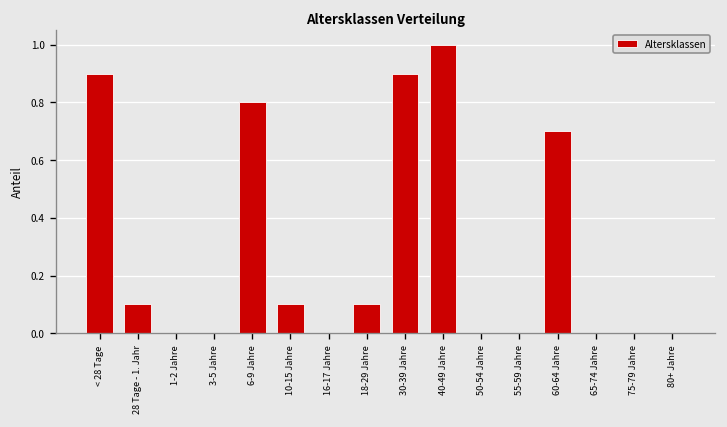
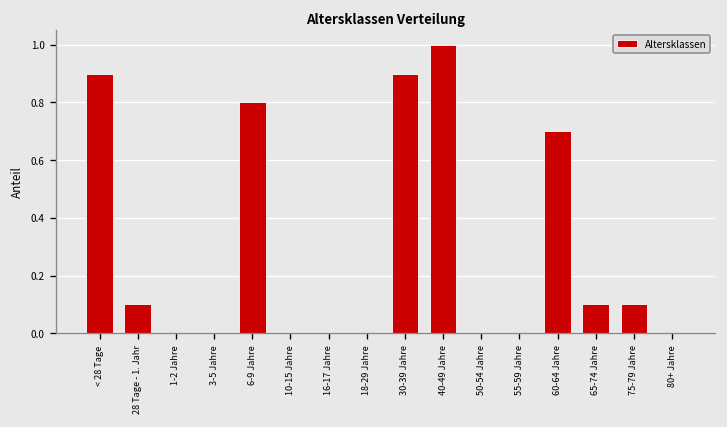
  {
    "< 28 Tage": 0.9,
    "28 Tage - 1. Jahr": 0.1,
    "1-2 Jahre": 0.0,
    "3-5 Jahre": 0.0,
    "6-9 Jahre": 0.8,
-   "10-15 Jahre": 0.1,
+   "10-15 Jahre": 0.0,
    "16-17 Jahre": 0.0,
-   "18-29 Jahre": 0.1,
+   "18-29 Jahre": 0.0,
    "30-39 Jahre": 0.9,
    "40-49 Jahre": 1.0,
    "50-54 Jahre": 0.0,
    "55-59 Jahre": 0.0,
    "60-64 Jahre": 0.7,
-   "65-74 Jahre": 0.0,
-   "75-79 Jahre": 0.0,
+   "65-74 Jahre": 0.1,
+   "75-79 Jahre": 0.1,
    "80+ Jahre": 0.0
  }
